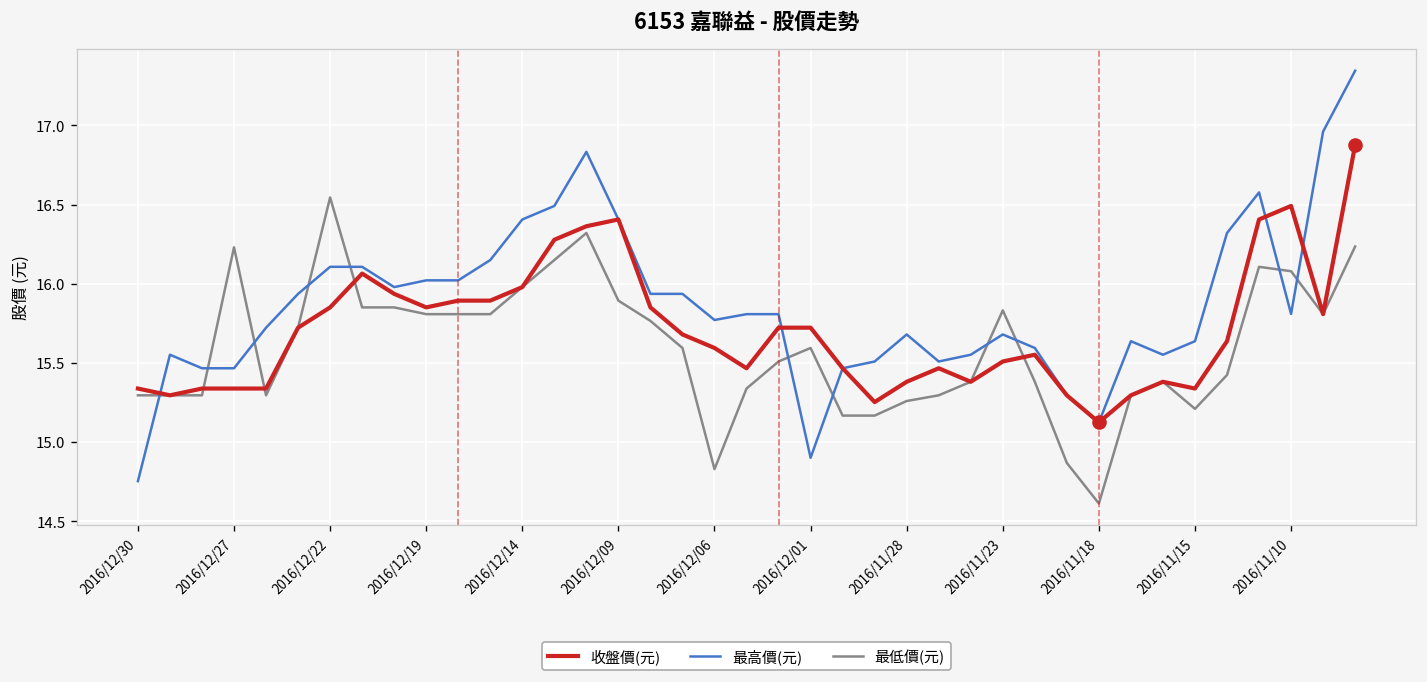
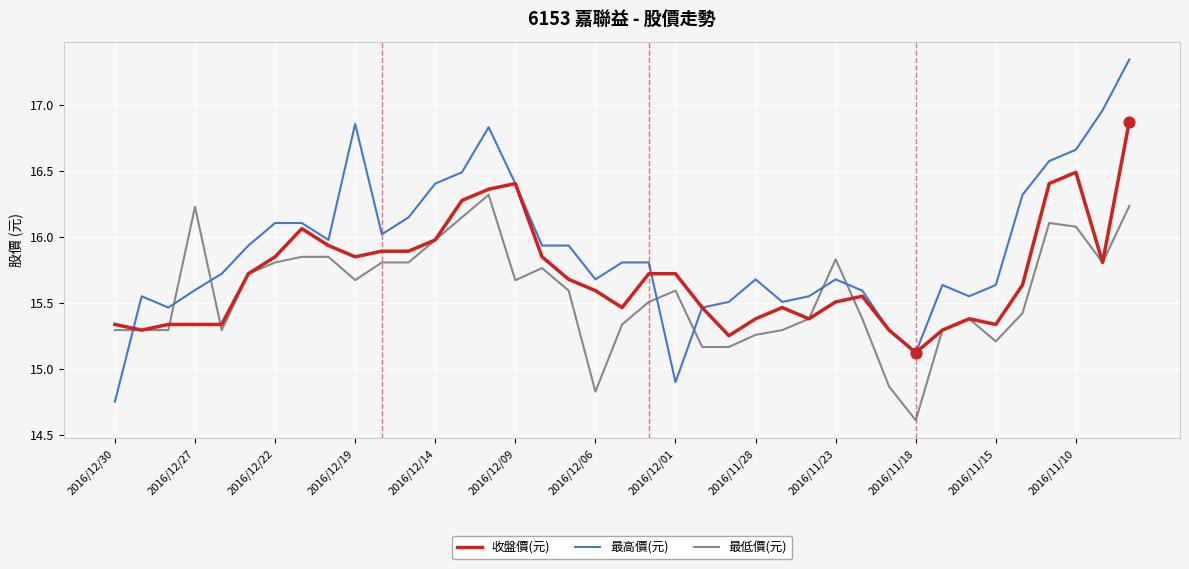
  {
    "最高價(元)": {
      "2016/12/30": 14.75,
-     "2016/12/27": 15.47,
+     "2016/12/27": 15.60,
      "2016/12/22": 16.11,
-     "2016/12/19": 16.02,
+     "2016/12/19": 16.86,
      "2016/12/14": 16.41,
-     "2016/12/06": 15.77,
+     "2016/12/06": 15.68,
      "2016/12/01": 14.90,
      "2016/11/28": 15.68,
      "2016/11/23": 15.68,
      "2016/11/15": 15.64,
-     "2016/11/10": 15.81
+     "2016/11/10": 16.66
    },
    "最低價(元)": {
      "2016/12/30": 15.29,
      "2016/12/27": 16.23,
-     "2016/12/22": 16.54,
-     "2016/12/19": 15.81,
-     "2016/12/09": 15.89,
+     "2016/12/22": 15.81,
+     "2016/12/19": 15.67,
+     "2016/12/09": 15.67,
      "2016/12/06": 14.83,
      "2016/12/01": 15.59,
      "2016/11/28": 15.26,
      "2016/11/23": 15.83,
      "2016/11/18": 14.61,
      "2016/11/15": 15.21,
      "2016/11/10": 16.08
    }
  }
